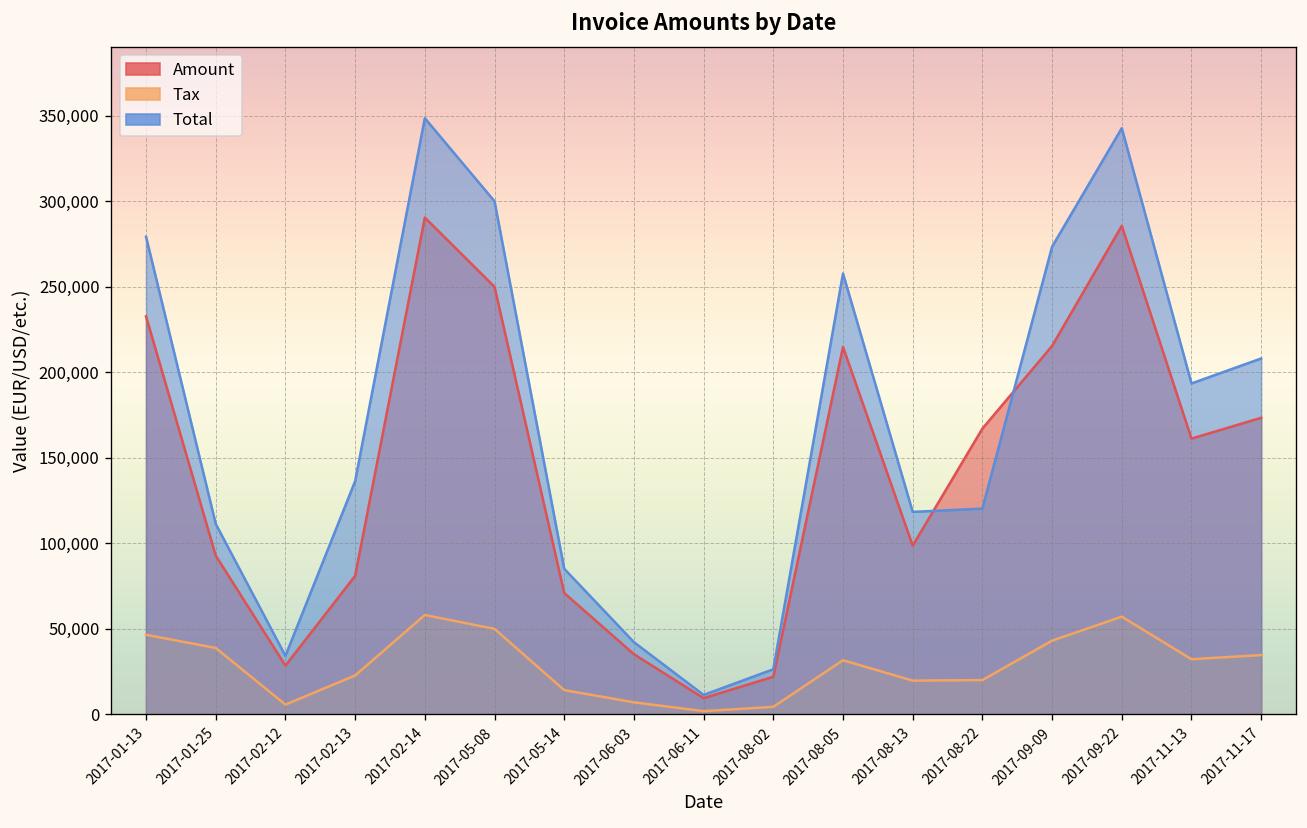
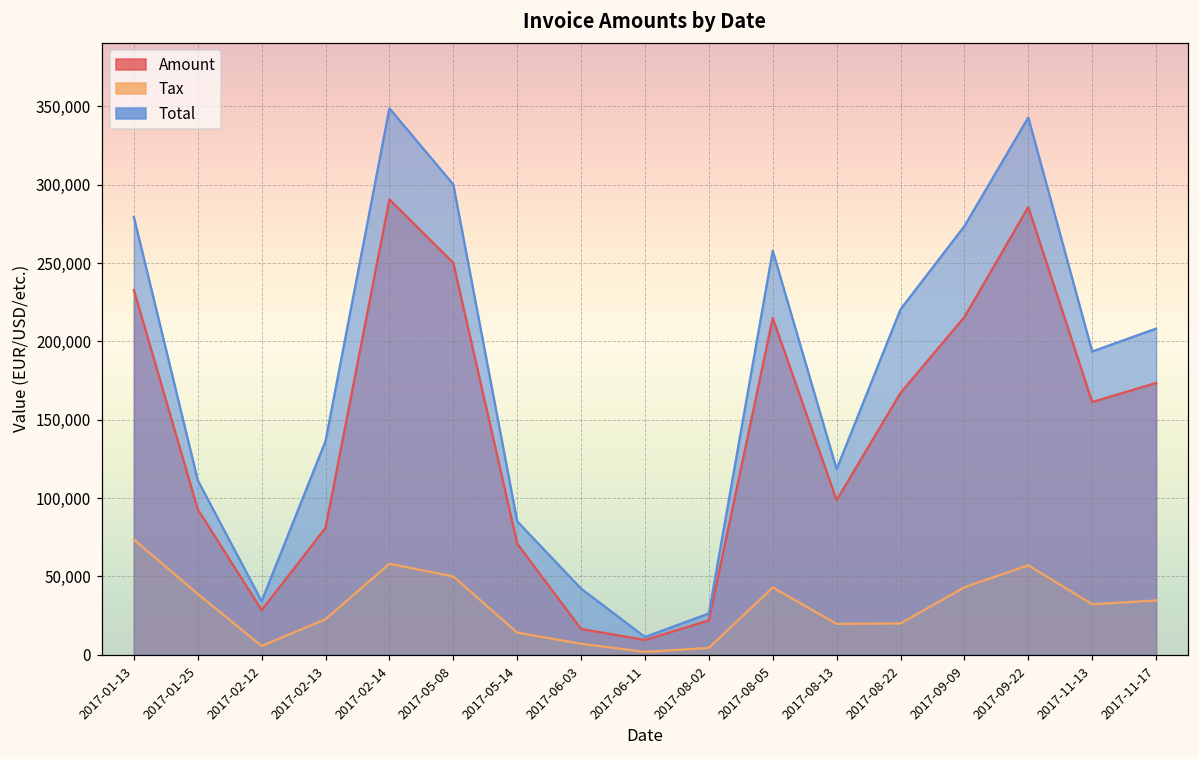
  {
    "Amount": {
      "2017-01-13": "233,000",
      "2017-01-25": "93,000",
      "2017-02-12": "29,000",
      "2017-02-13": "81,000",
      "2017-02-14": "291,000",
      "2017-05-08": "250,000",
      "2017-05-14": "71,000",
-     "2017-06-03": "35,000",
+     "2017-06-03": "16,000",
      "2017-06-11": "9,000",
      "2017-08-02": "22,000",
      "2017-08-05": "215,000",
      "2017-08-13": "99,000",
      "2017-08-22": "167,000",
      "2017-09-09": "215,000",
      "2017-09-22": "286,000",
      "2017-11-13": "161,000",
      "2017-11-17": "173,000"
    },
    "Tax": {
-     "2017-01-13": "47,000",
+     "2017-01-13": "74,000",
      "2017-01-25": "39,000",
      "2017-02-12": "6,000",
      "2017-02-13": "23,000",
      "2017-02-14": "58,000",
      "2017-05-08": "50,000",
      "2017-05-14": "14,000",
      "2017-06-03": "7,000",
      "2017-06-11": "2,000",
      "2017-08-02": "4,000",
-     "2017-08-05": "32,000",
+     "2017-08-05": "43,000",
      "2017-08-13": "20,000",
      "2017-08-22": "20,000",
      "2017-09-09": "43,000",
      "2017-09-22": "57,000",
      "2017-11-13": "32,000",
      "2017-11-17": "35,000"
    },
    "Total": {
      "2017-01-13": "279,000",
      "2017-01-25": "111,000",
      "2017-02-12": "34,000",
      "2017-02-13": "136,000",
      "2017-02-14": "349,000",
      "2017-05-08": "300,000",
      "2017-05-14": "85,000",
      "2017-06-03": "42,000",
      "2017-06-11": "11,000",
      "2017-08-02": "26,000",
      "2017-08-05": "258,000",
      "2017-08-13": "118,000",
-     "2017-08-22": "120,000",
+     "2017-08-22": "220,000",
      "2017-09-09": "273,000",
      "2017-09-22": "343,000",
      "2017-11-13": "194,000",
      "2017-11-17": "208,000"
    }
  }
